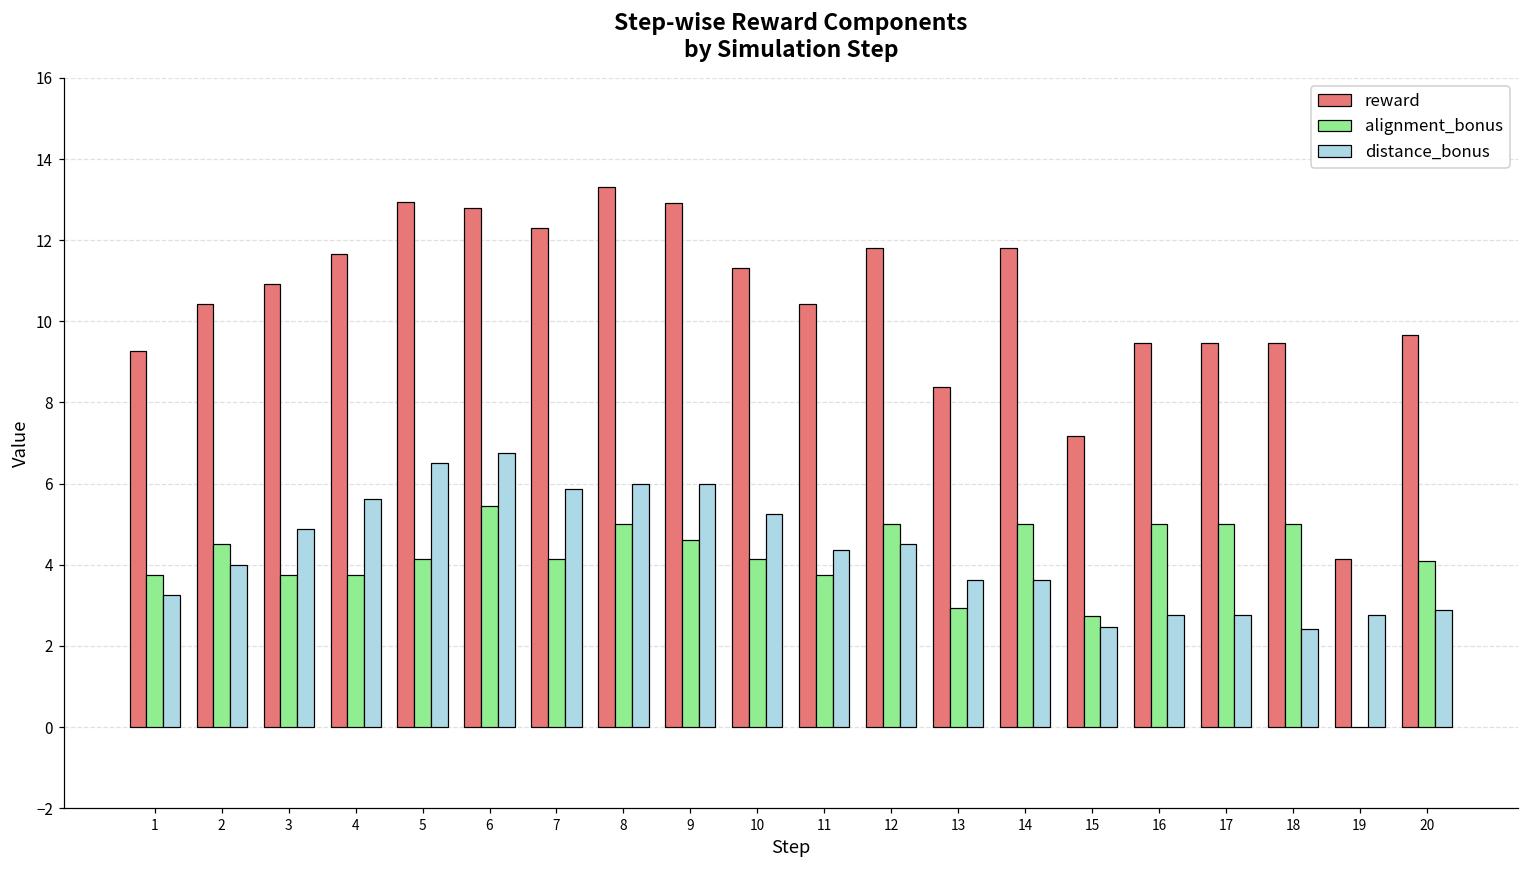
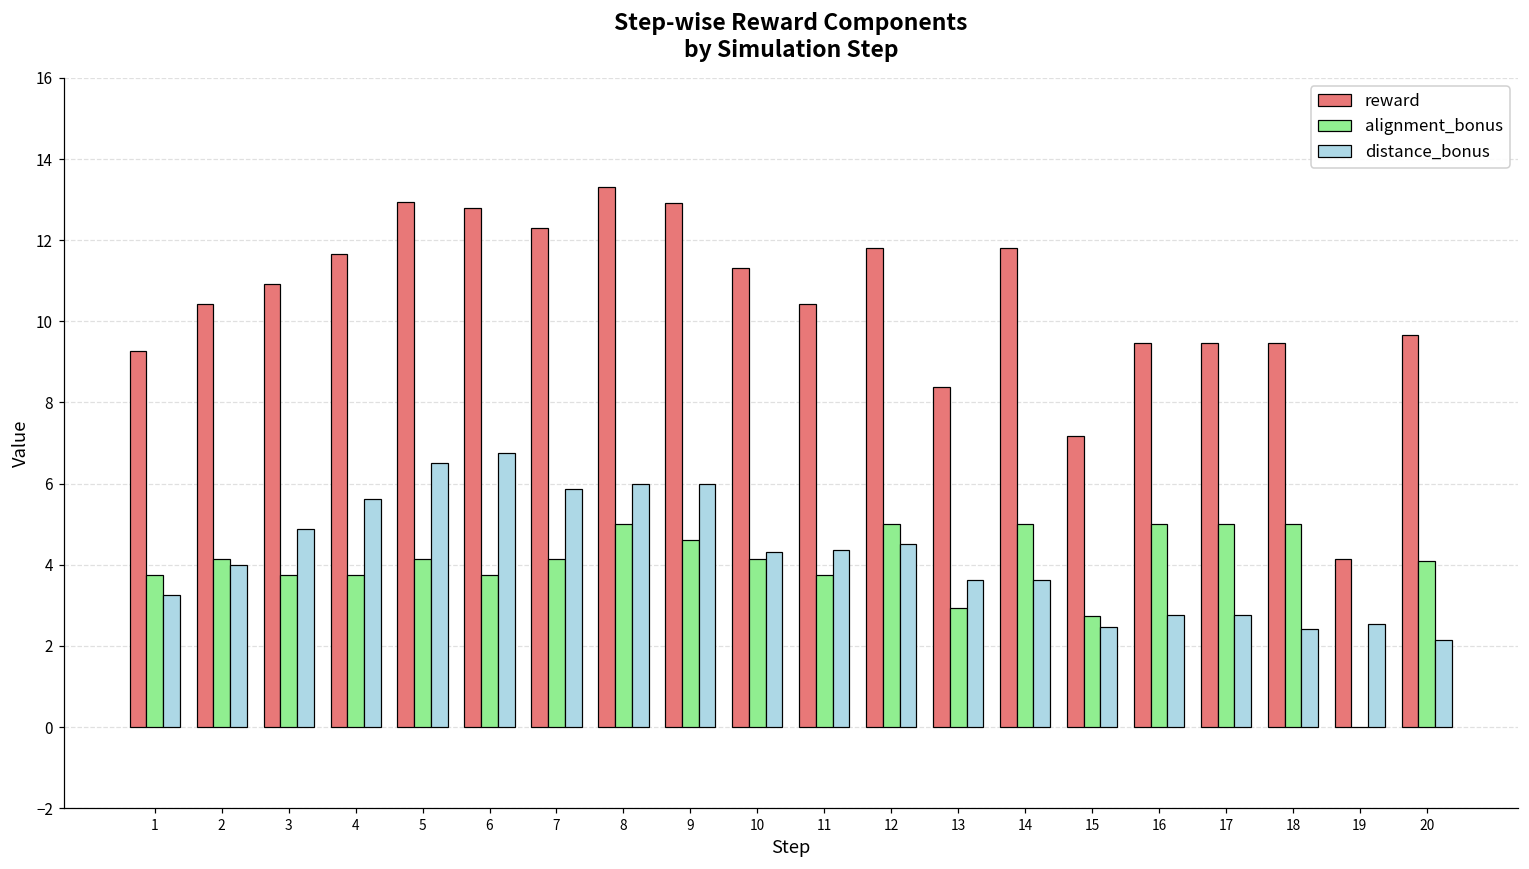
  {
    "reward": {
      "1": 9.3,
      "2": 10.4,
      "3": 10.9,
      "4": 11.7,
      "5": 12.9,
      "6": 12.8,
      "7": 12.3,
      "8": 13.3,
      "9": 12.9,
      "10": 11.3,
      "11": 10.4,
      "12": 11.8,
      "13": 8.4,
      "14": 11.8,
      "15": 7.2,
      "16": 9.5,
      "17": 9.5,
      "18": 9.5,
      "19": 4.1,
      "20": 9.7
    },
    "alignment_bonus": {
      "1": 3.8,
-     "2": 4.5,
+     "2": 4.1,
      "3": 3.8,
      "4": 3.8,
      "5": 4.1,
-     "6": 5.4,
+     "6": 3.8,
      "7": 4.1,
      "8": 5.0,
      "9": 4.6,
      "10": 4.2,
      "11": 3.8,
      "12": 5.0,
      "13": 2.9,
      "14": 5.0,
      "15": 2.7,
      "16": 5.0,
      "17": 5.0,
      "18": 5.0,
      "19": 0.0,
      "20": 4.1
    },
    "distance_bonus": {
      "1": 3.3,
      "2": 4.0,
      "3": 4.9,
      "4": 5.6,
      "5": 6.5,
      "6": 6.8,
      "7": 5.9,
      "8": 6.0,
      "9": 6.0,
-     "10": 5.3,
+     "10": 4.3,
      "11": 4.4,
      "12": 4.5,
      "13": 3.6,
      "14": 3.6,
      "15": 2.5,
      "16": 2.8,
      "17": 2.8,
      "18": 2.4,
-     "19": 2.8,
-     "20": 2.9
+     "19": 2.5,
+     "20": 2.2
    }
  }
